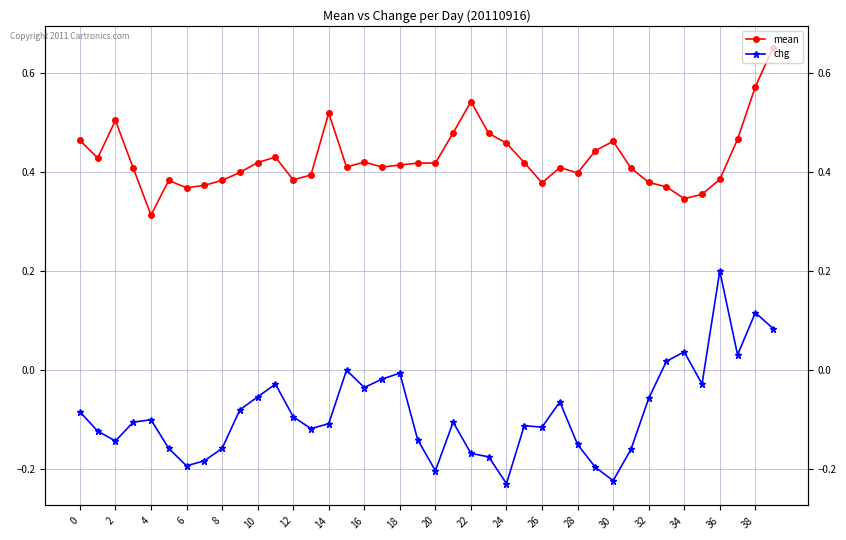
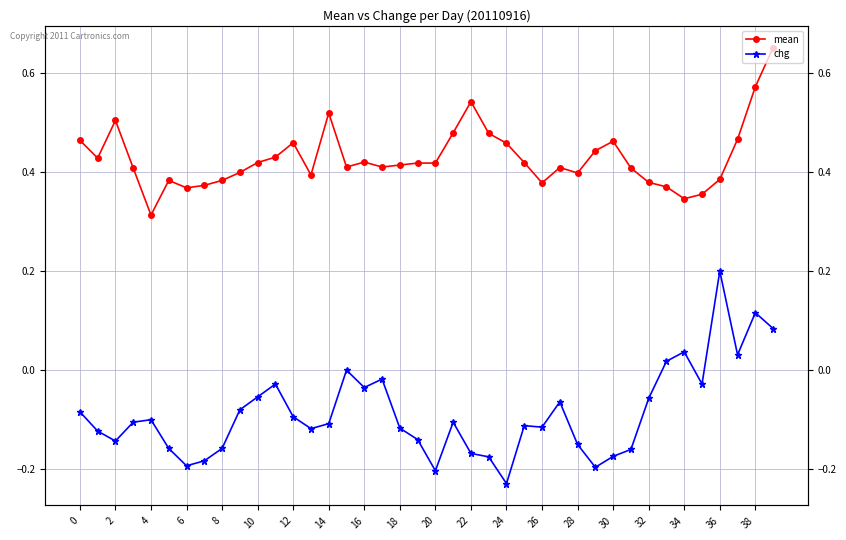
  {
    "mean": {
      "0": 0.46,
      "2": 0.50,
      "4": 0.31,
      "6": 0.37,
      "8": 0.38,
      "10": 0.42,
-     "12": 0.38,
+     "12": 0.46,
      "14": 0.52,
      "16": 0.42,
      "18": 0.41,
      "20": 0.42,
      "22": 0.54,
      "24": 0.46,
      "26": 0.38,
      "28": 0.40,
      "30": 0.46,
      "32": 0.38,
      "34": 0.35,
      "36": 0.39,
      "38": 0.57
    },
    "chg": {
      "0": -0.08,
      "2": -0.14,
      "4": -0.10,
      "6": -0.19,
      "8": -0.16,
      "10": -0.05,
      "12": -0.09,
      "14": -0.11,
      "16": -0.04,
-     "18": -0.01,
+     "18": -0.12,
      "20": -0.20,
      "22": -0.17,
      "24": -0.23,
      "26": -0.12,
      "28": -0.15,
-     "30": -0.22,
+     "30": -0.17,
      "32": -0.06,
      "34": 0.04,
      "36": 0.20,
      "38": 0.12
    }
  }
